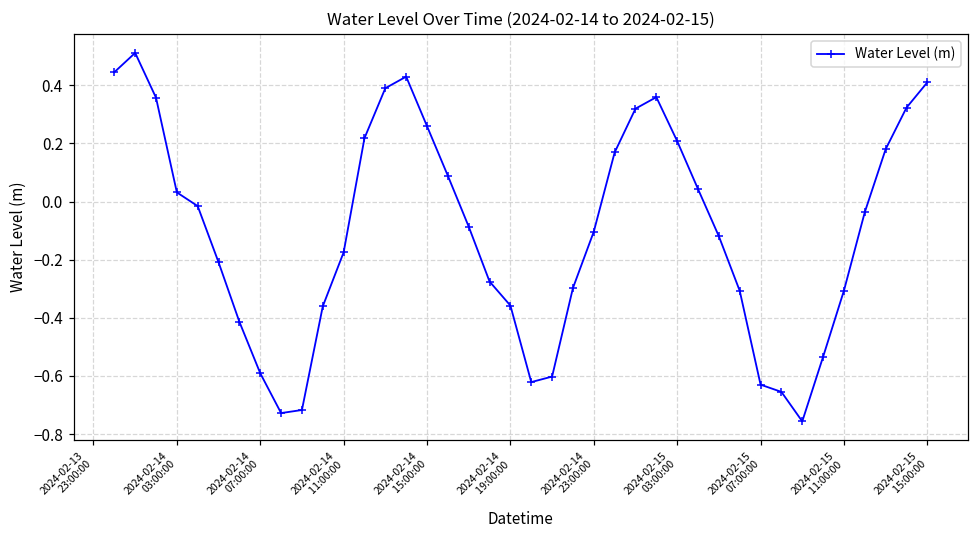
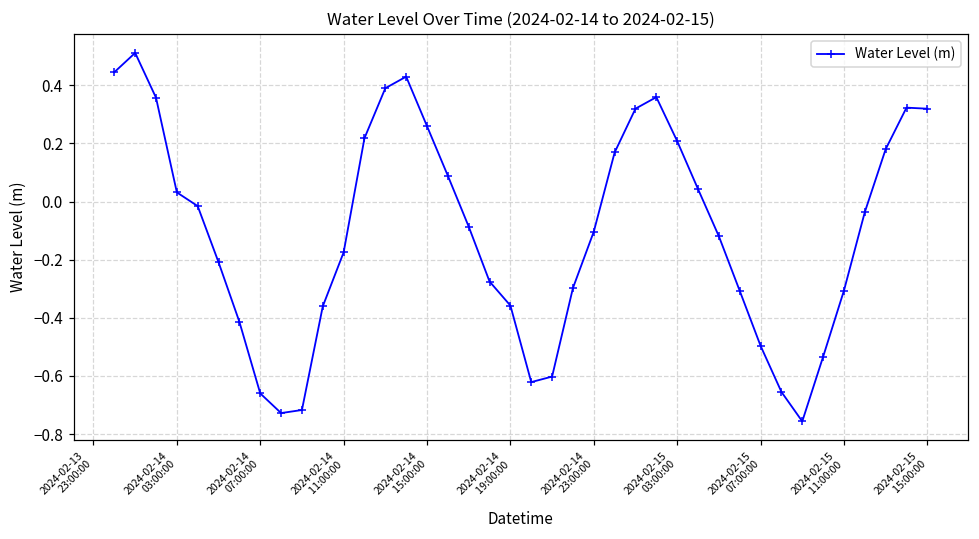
  {
    "2024-02-14 03:00:00": 0.03,
-   "2024-02-14 07:00:00": -0.59,
+   "2024-02-14 07:00:00": -0.66,
    "2024-02-14 11:00:00": -0.17,
    "2024-02-14 15:00:00": 0.26,
    "2024-02-14 19:00:00": -0.36,
    "2024-02-14 23:00:00": -0.10,
    "2024-02-15 03:00:00": 0.21,
-   "2024-02-15 07:00:00": -0.63,
+   "2024-02-15 07:00:00": -0.50,
    "2024-02-15 11:00:00": -0.31,
-   "2024-02-15 15:00:00": 0.41
+   "2024-02-15 15:00:00": 0.32
  }
